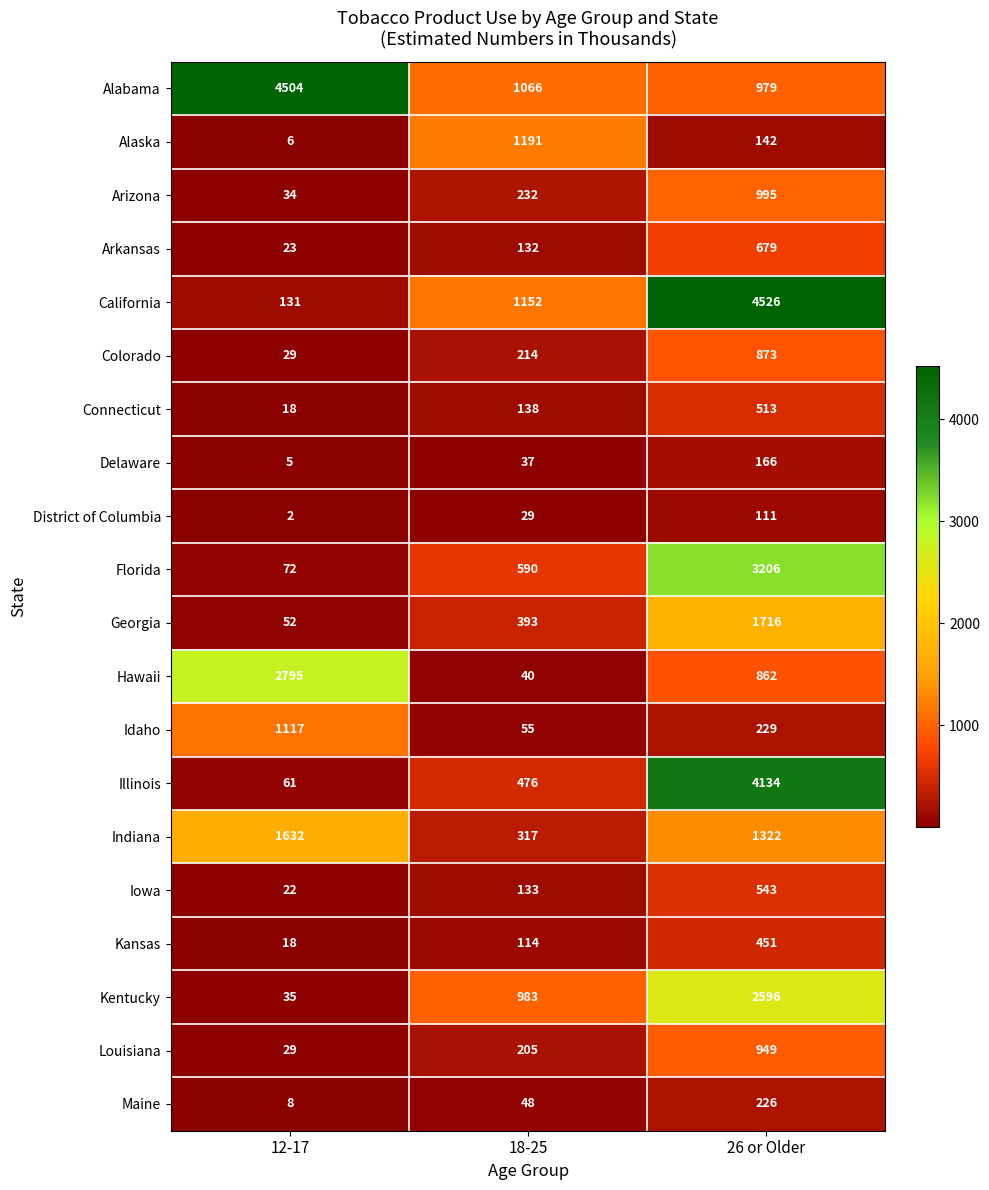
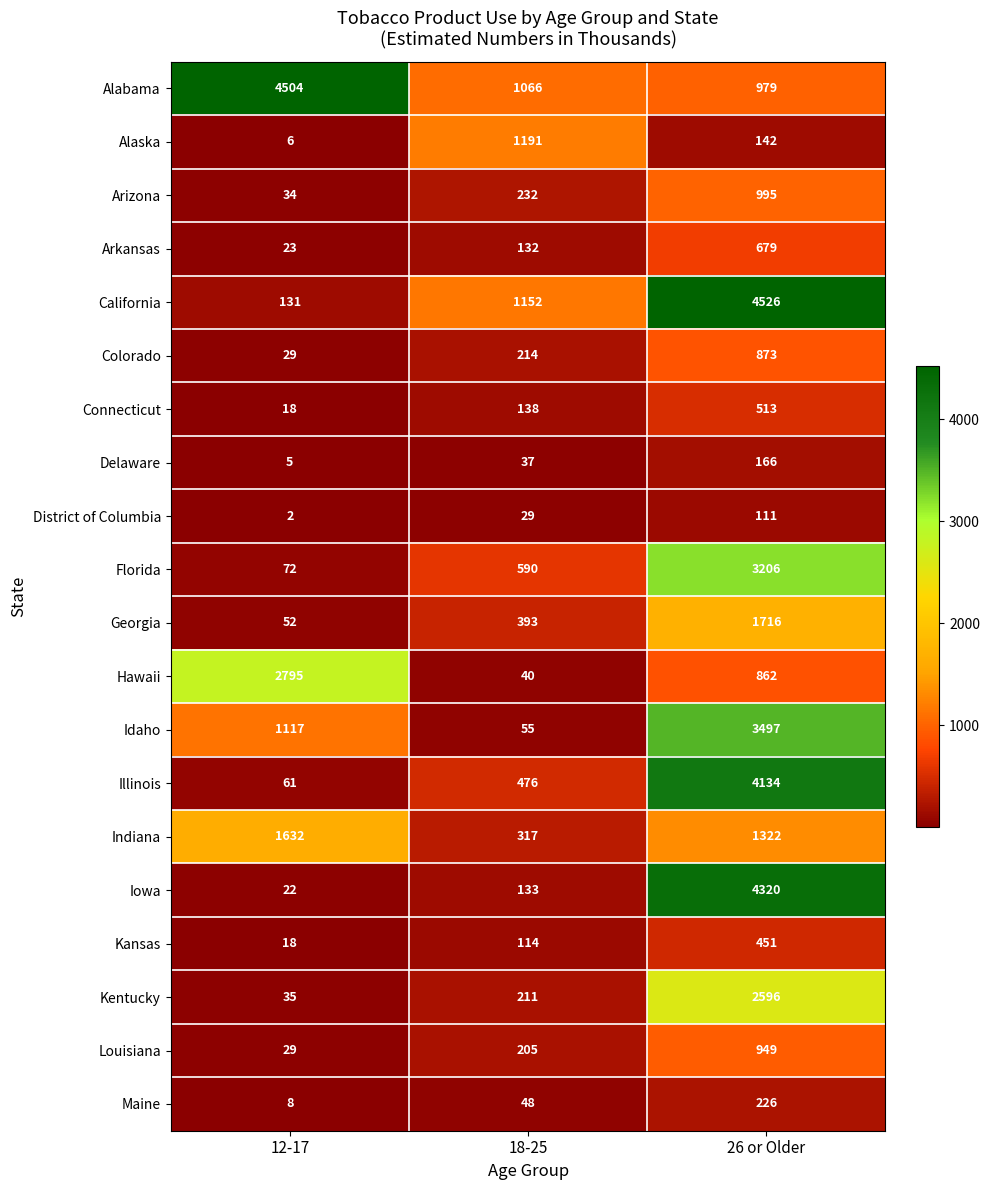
  {
    "Alabama": {
      "12-17": 4504,
      "18-25": 1066,
      "26 or Older": 979
    },
    "Alaska": {
      "12-17": 6,
      "18-25": 1191,
      "26 or Older": 142
    },
    "Arizona": {
      "12-17": 34,
      "18-25": 232,
      "26 or Older": 995
    },
    "Arkansas": {
      "12-17": 23,
      "18-25": 132,
      "26 or Older": 679
    },
    "California": {
      "12-17": 131,
      "18-25": 1152,
      "26 or Older": 4526
    },
    "Colorado": {
      "12-17": 29,
      "18-25": 214,
      "26 or Older": 873
    },
    "Connecticut": {
      "12-17": 18,
      "18-25": 138,
      "26 or Older": 513
    },
    "Delaware": {
      "12-17": 5,
      "18-25": 37,
      "26 or Older": 166
    },
    "District of Columbia": {
      "12-17": 2,
      "18-25": 29,
      "26 or Older": 111
    },
    "Florida": {
      "12-17": 72,
      "18-25": 590,
      "26 or Older": 3206
    },
    "Georgia": {
      "12-17": 52,
      "18-25": 393,
      "26 or Older": 1716
    },
    "Hawaii": {
      "12-17": 2795,
      "18-25": 40,
      "26 or Older": 862
    },
    "Idaho": {
      "12-17": 1117,
      "18-25": 55,
-     "26 or Older": 229
+     "26 or Older": 3497
    },
    "Illinois": {
      "12-17": 61,
      "18-25": 476,
      "26 or Older": 4134
    },
    "Indiana": {
      "12-17": 1632,
      "18-25": 317,
      "26 or Older": 1322
    },
    "Iowa": {
      "12-17": 22,
      "18-25": 133,
-     "26 or Older": 543
+     "26 or Older": 4320
    },
    "Kansas": {
      "12-17": 18,
      "18-25": 114,
      "26 or Older": 451
    },
    "Kentucky": {
      "12-17": 35,
-     "18-25": 983,
+     "18-25": 211,
      "26 or Older": 2596
    },
    "Louisiana": {
      "12-17": 29,
      "18-25": 205,
      "26 or Older": 949
    },
    "Maine": {
      "12-17": 8,
      "18-25": 48,
      "26 or Older": 226
    }
  }
